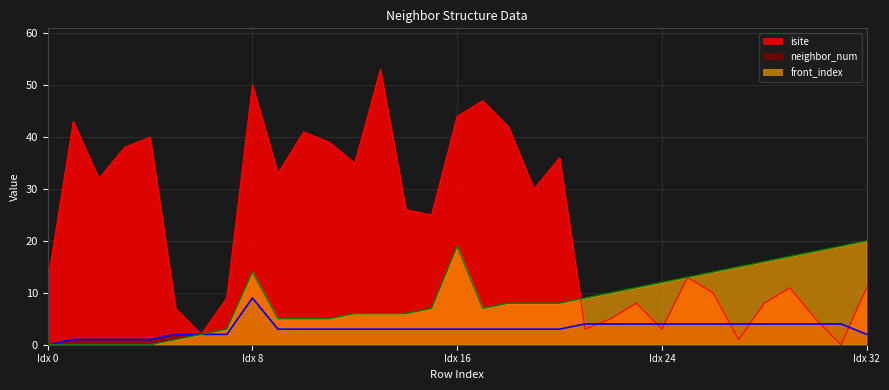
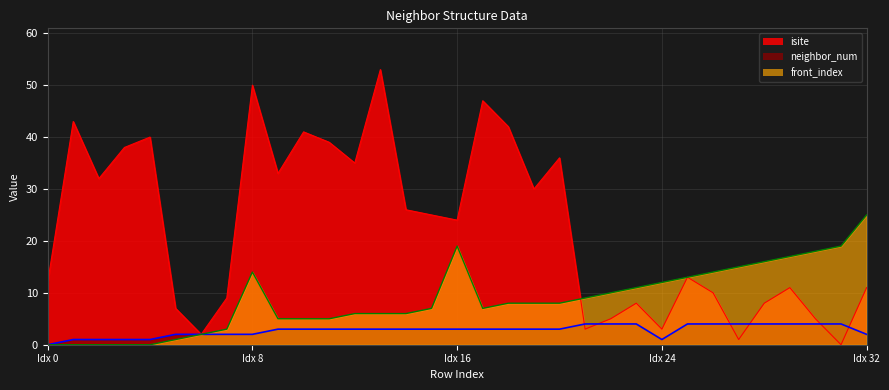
  {
    "isite": {
      "Idx 0": 12,
      "Idx 8": 50,
-     "Idx 16": 44,
+     "Idx 16": 24,
      "Idx 24": 3,
      "Idx 32": 11
    },
    "neighbor_num": {
-     "Idx 8": 9,
+     "Idx 8": 2,
      "Idx 16": 3,
-     "Idx 24": 4,
+     "Idx 24": 1,
      "Idx 32": 2
    },
    "front_index": {
      "Idx 8": 14,
      "Idx 16": 19,
      "Idx 24": 12,
-     "Idx 32": 20
+     "Idx 32": 25
    }
  }
